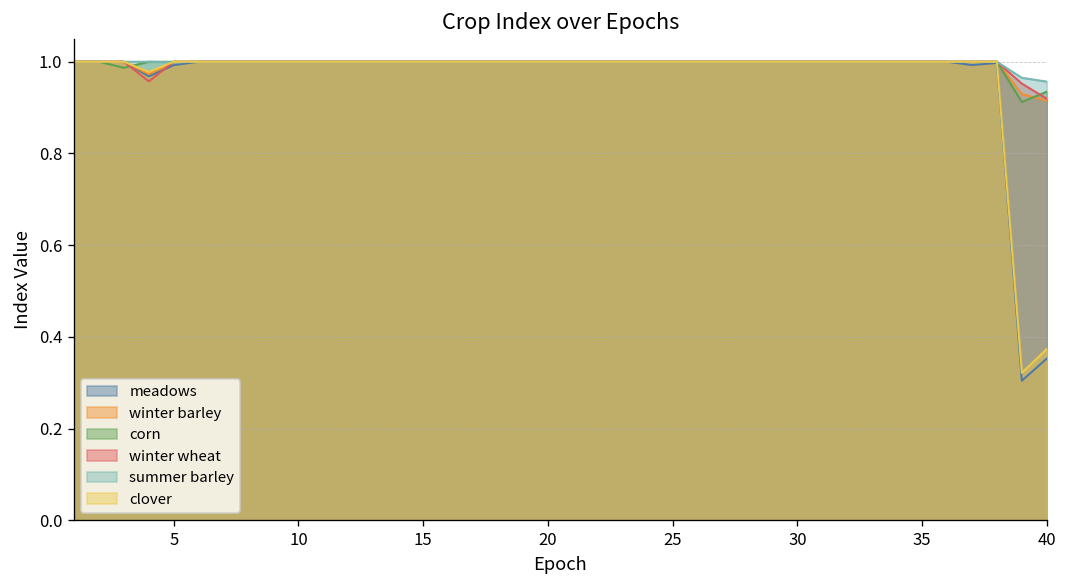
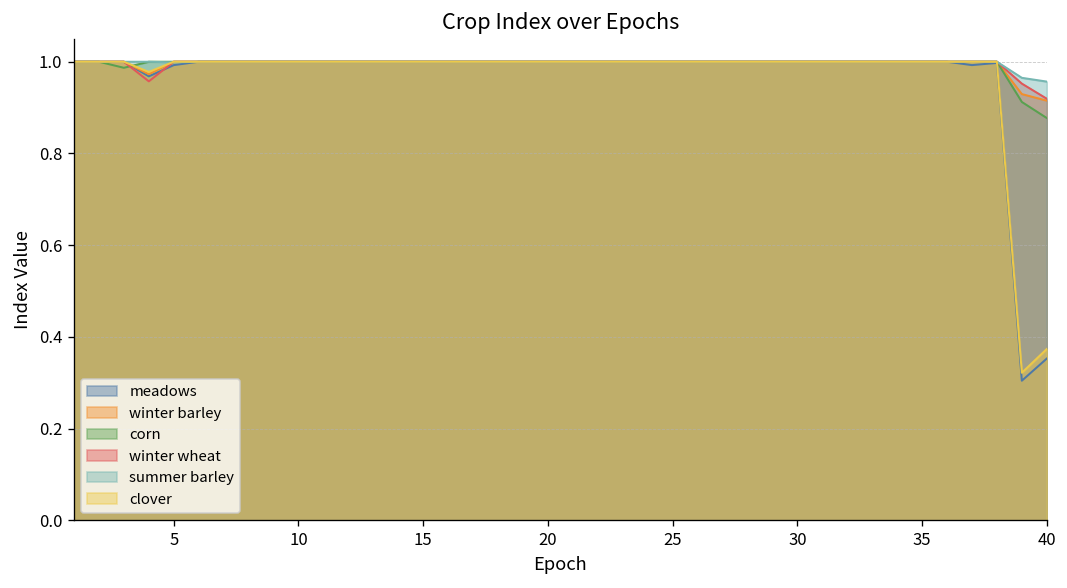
  {
    "corn": {
-     "40": 0.93
+     "40": 0.88
    }
  }
